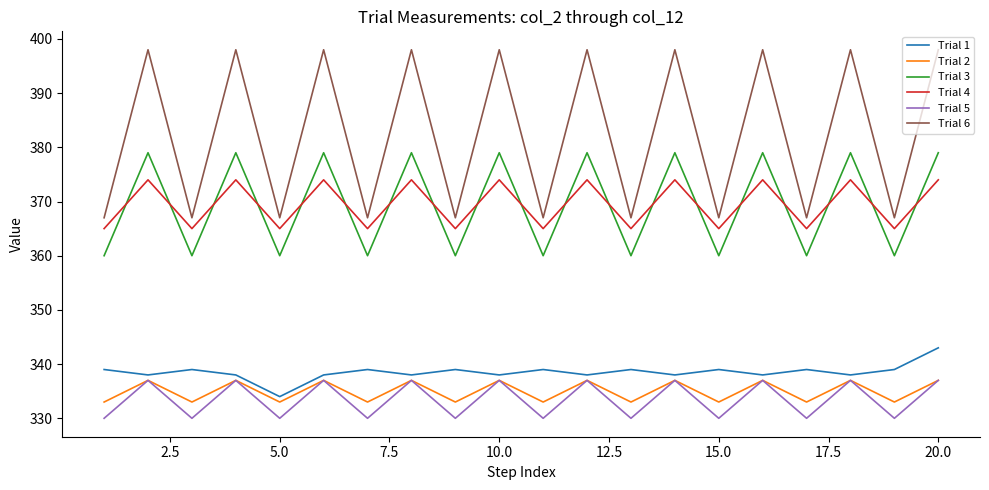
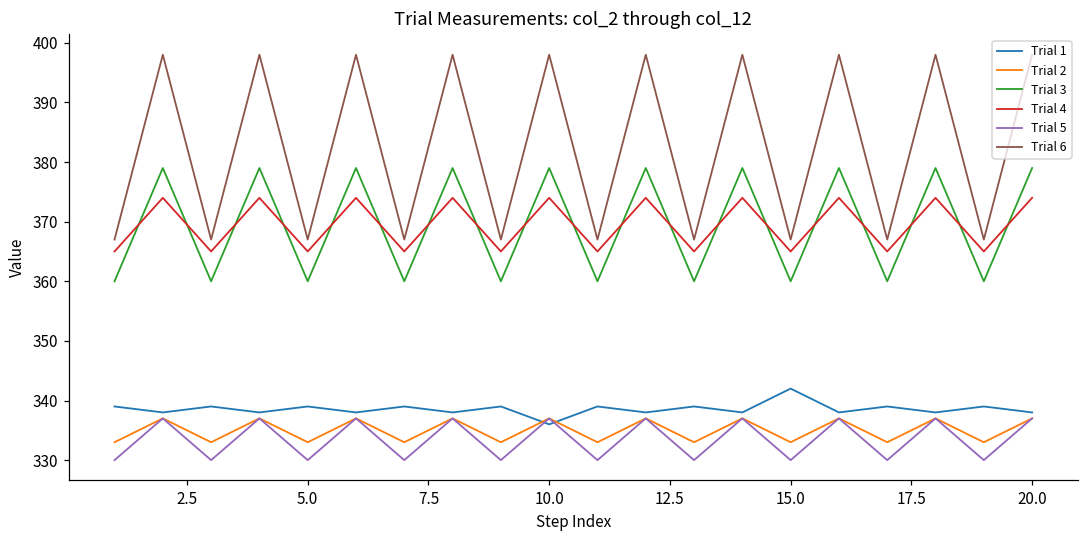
  {
    "Trial 1": {
-     "5.0": 334,
-     "10.0": 338,
-     "15.0": 339,
-     "20.0": 343
+     "5.0": 339,
+     "10.0": 336,
+     "15.0": 342,
+     "20.0": 338
    },
    "Trial 2": {
      "5.0": 333,
      "15.0": 333
    },
    "Trial 3": {
      "5.0": 360,
      "10.0": 379,
      "15.0": 360,
      "20.0": 379
    },
    "Trial 4": {
      "5.0": 365,
      "10.0": 374,
      "15.0": 365,
      "20.0": 374
    },
    "Trial 5": {
      "5.0": 330,
      "15.0": 330
    },
    "Trial 6": {
      "5.0": 367,
      "10.0": 398,
      "15.0": 367
    }
  }
